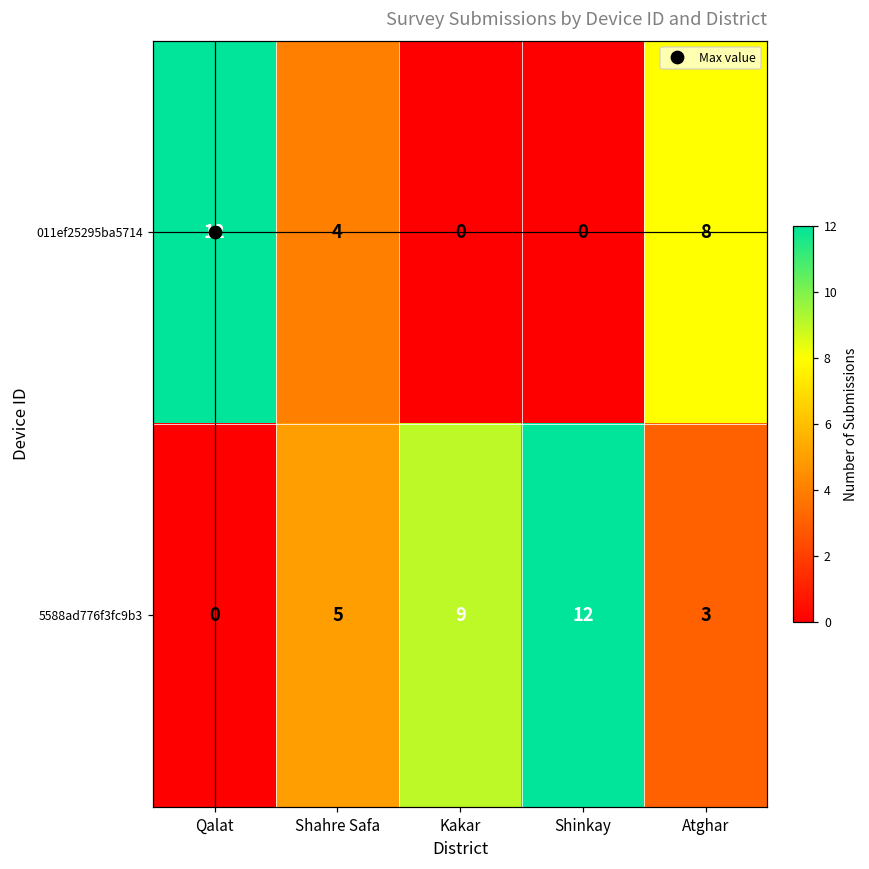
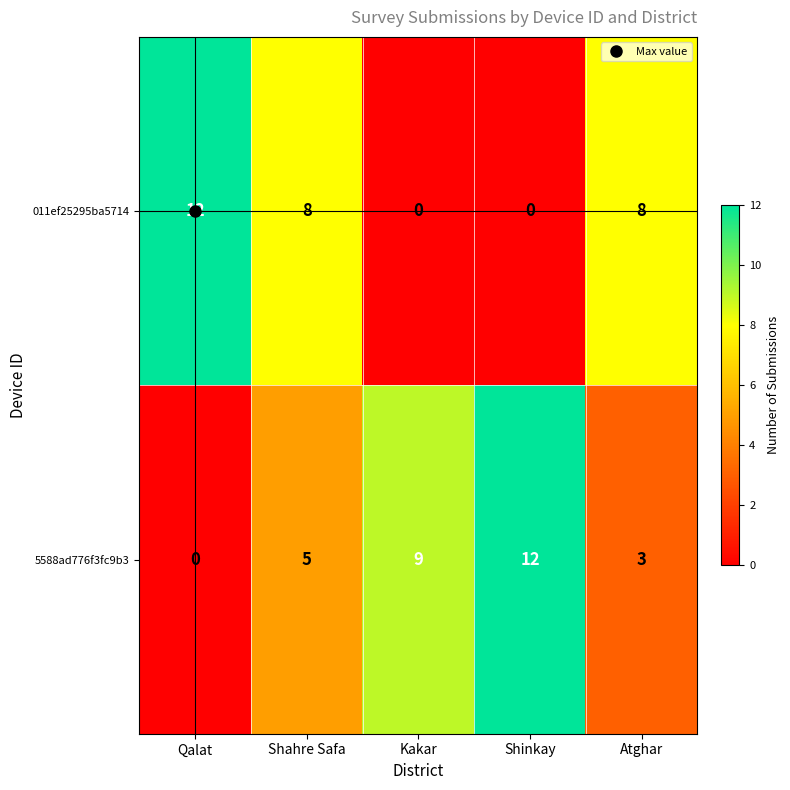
  {
    "011ef25295ba5714": {
-     "Shahre Safa": 4,
+     "Shahre Safa": 8,
      "Kakar": 0,
      "Shinkay": 0,
      "Atghar": 8
    },
    "5588ad776f3fc9b3": {
      "Qalat": 0,
      "Shahre Safa": 5,
      "Kakar": 9,
      "Shinkay": 12,
      "Atghar": 3
    }
  }
